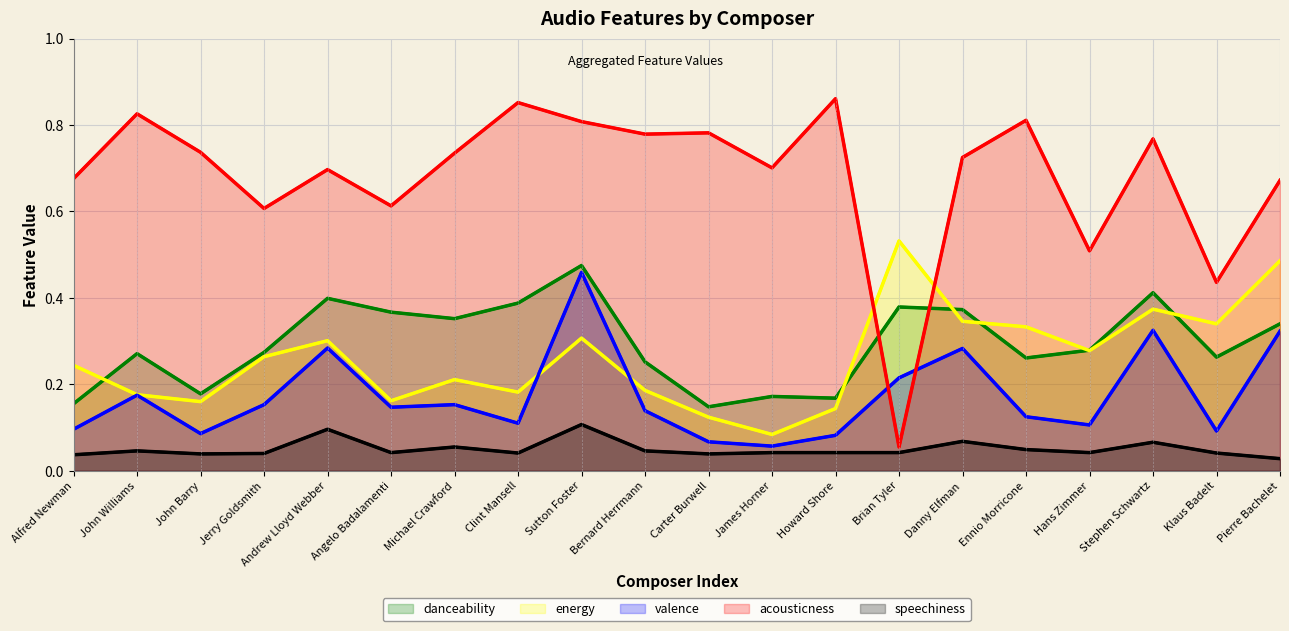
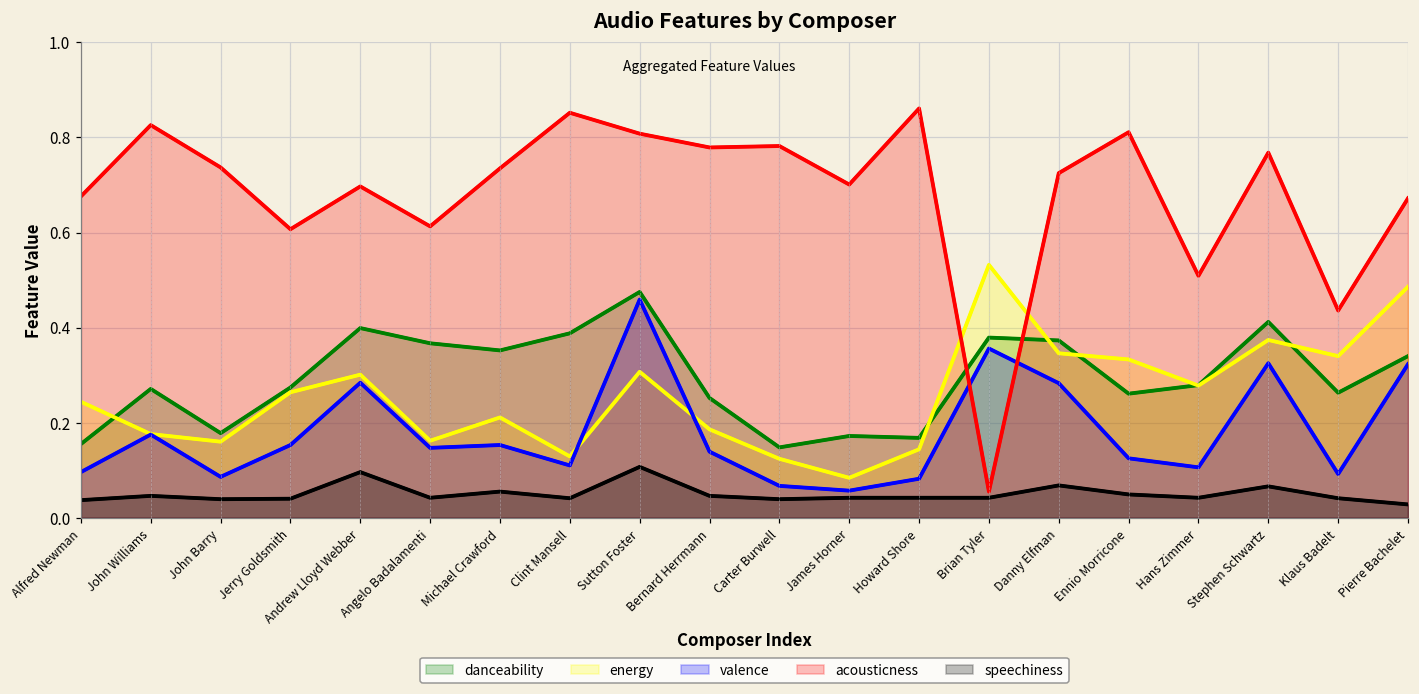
  {
    "energy": {
      "Alfred Newman": 0.24,
      "John Barry": 0.16,
      "Jerry Goldsmith": 0.26,
      "Andrew Lloyd Webber": 0.30,
      "Angelo Badalamenti": 0.16,
      "Michael Crawford": 0.21,
-     "Clint Mansell": 0.18,
+     "Clint Mansell": 0.13,
      "Sutton Foster": 0.31,
      "Bernard Herrmann": 0.19,
      "Carter Burwell": 0.12,
      "James Horner": 0.08,
      "Howard Shore": 0.14,
      "Brian Tyler": 0.53,
      "Danny Elfman": 0.35,
      "Ennio Morricone": 0.33,
      "Stephen Schwartz": 0.37,
      "Klaus Badelt": 0.34,
      "Pierre Bachelet": 0.49
    },
    "valence": {
      "Alfred Newman": 0.10,
      "John Barry": 0.09,
      "Jerry Goldsmith": 0.15,
      "Andrew Lloyd Webber": 0.28,
      "Angelo Badalamenti": 0.15,
      "Michael Crawford": 0.15,
      "Clint Mansell": 0.11,
      "Sutton Foster": 0.46,
      "Bernard Herrmann": 0.14,
      "Carter Burwell": 0.07,
      "James Horner": 0.06,
      "Howard Shore": 0.08,
-     "Brian Tyler": 0.22,
+     "Brian Tyler": 0.36,
      "Danny Elfman": 0.28,
      "Ennio Morricone": 0.13,
      "Hans Zimmer": 0.11,
      "Stephen Schwartz": 0.33,
      "Klaus Badelt": 0.09,
      "Pierre Bachelet": 0.32
    },
    "acousticness": {
      "Alfred Newman": 0.68,
      "John Williams": 0.83,
      "John Barry": 0.74,
      "Jerry Goldsmith": 0.61,
      "Andrew Lloyd Webber": 0.70,
      "Angelo Badalamenti": 0.61,
      "Michael Crawford": 0.74,
      "Clint Mansell": 0.85,
      "Sutton Foster": 0.81,
      "Bernard Herrmann": 0.78,
      "Carter Burwell": 0.78,
      "James Horner": 0.70,
      "Howard Shore": 0.86,
      "Brian Tyler": 0.06,
      "Danny Elfman": 0.73,
      "Ennio Morricone": 0.81,
      "Hans Zimmer": 0.51,
      "Stephen Schwartz": 0.77,
      "Klaus Badelt": 0.44,
      "Pierre Bachelet": 0.67
    }
  }
